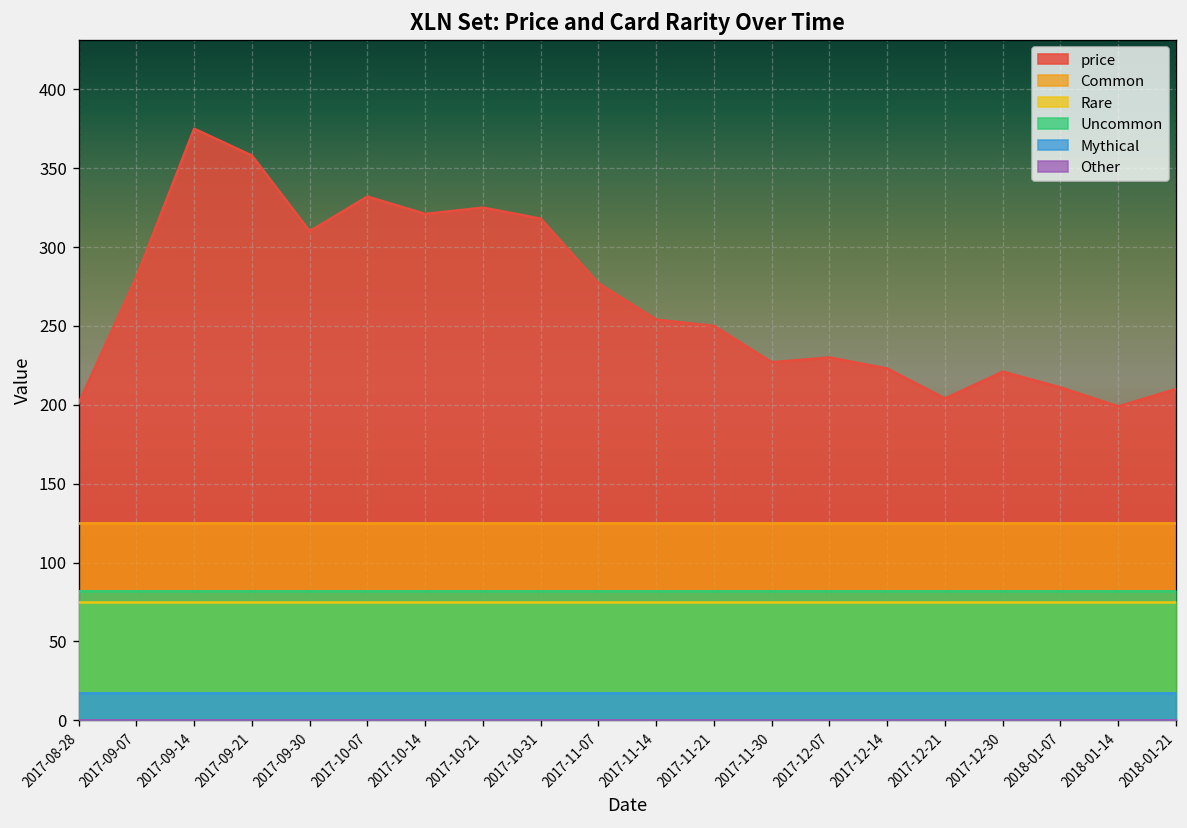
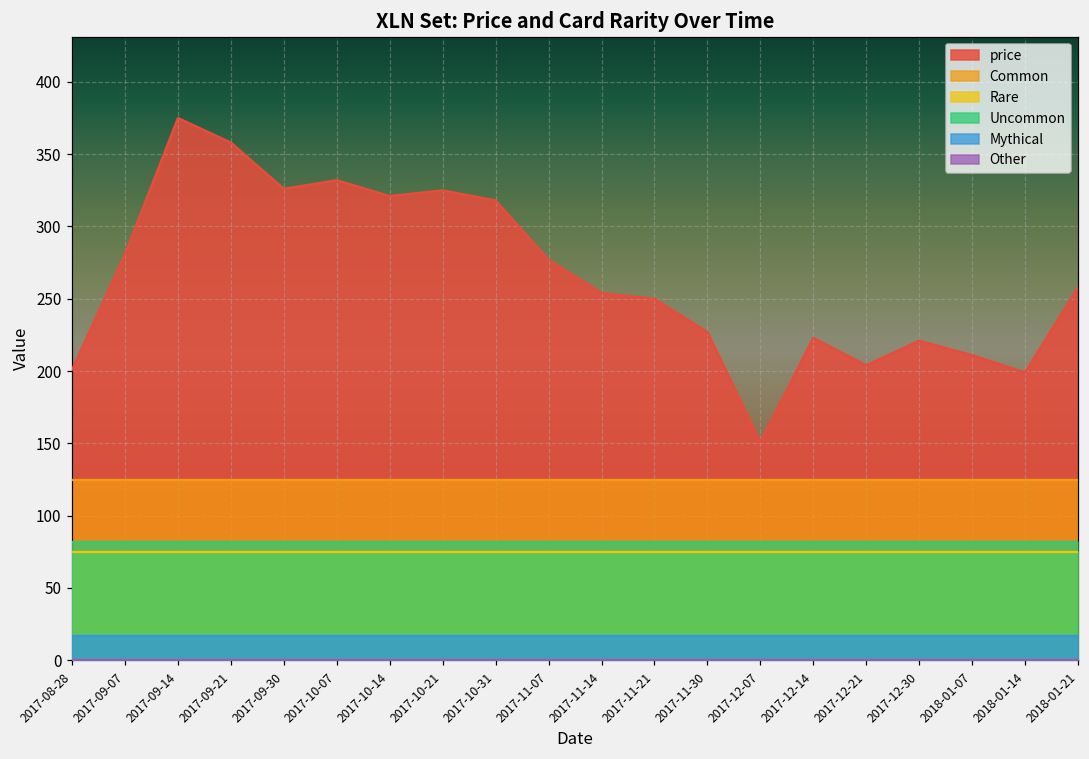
  {
    "price": {
      "2017-08-28": 201,
      "2017-09-07": 281,
      "2017-09-14": 375,
      "2017-09-21": 358,
-     "2017-09-30": 310,
+     "2017-09-30": 326,
      "2017-10-07": 332,
      "2017-10-14": 321,
      "2017-10-21": 325,
      "2017-10-31": 318,
      "2017-11-07": 277,
      "2017-11-14": 254,
      "2017-11-21": 250,
      "2017-11-30": 227,
-     "2017-12-07": 230,
+     "2017-12-07": 151,
      "2017-12-14": 223,
      "2017-12-21": 204,
      "2017-12-30": 221,
      "2018-01-07": 211,
      "2018-01-14": 199,
-     "2018-01-21": 210
+     "2018-01-21": 258
    },
    "Uncommon": {
      "2017-08-28": 82,
      "2017-09-07": 82,
      "2017-09-14": 82,
      "2017-09-21": 82,
      "2017-09-30": 82,
      "2017-10-07": 82,
      "2017-10-14": 82,
      "2017-10-21": 82,
      "2017-10-31": 82,
      "2017-11-07": 82,
      "2017-11-14": 82,
      "2017-11-21": 82,
      "2017-11-30": 82,
      "2017-12-07": 82,
      "2017-12-14": 82,
      "2017-12-21": 82,
      "2017-12-30": 82,
      "2018-01-07": 82,
      "2018-01-14": 82,
      "2018-01-21": 82
    },
    "Mythical": {
      "2017-08-28": 17,
      "2017-09-07": 17,
      "2017-09-14": 17,
      "2017-09-21": 17,
      "2017-09-30": 17,
      "2017-10-07": 17,
      "2017-10-14": 17,
      "2017-10-21": 17,
      "2017-10-31": 17,
      "2017-11-07": 17,
      "2017-11-14": 17,
      "2017-11-21": 17,
      "2017-11-30": 17,
      "2017-12-07": 17,
      "2017-12-14": 17,
      "2017-12-21": 17,
      "2017-12-30": 17,
      "2018-01-07": 17,
      "2018-01-14": 17,
      "2018-01-21": 17
    },
    "Other": {
      "2017-08-28": 0,
      "2017-09-07": 0,
      "2017-09-14": 0,
      "2017-09-21": 0,
      "2017-09-30": 0,
      "2017-10-07": 0,
      "2017-10-14": 0,
      "2017-10-21": 0,
      "2017-10-31": 0,
      "2017-11-07": 0,
      "2017-11-14": 0,
      "2017-11-21": 0,
      "2017-11-30": 0,
      "2017-12-07": 0,
      "2017-12-14": 0,
      "2017-12-21": 0,
      "2017-12-30": 0,
      "2018-01-07": 0,
      "2018-01-14": 0,
      "2018-01-21": 0
    }
  }
